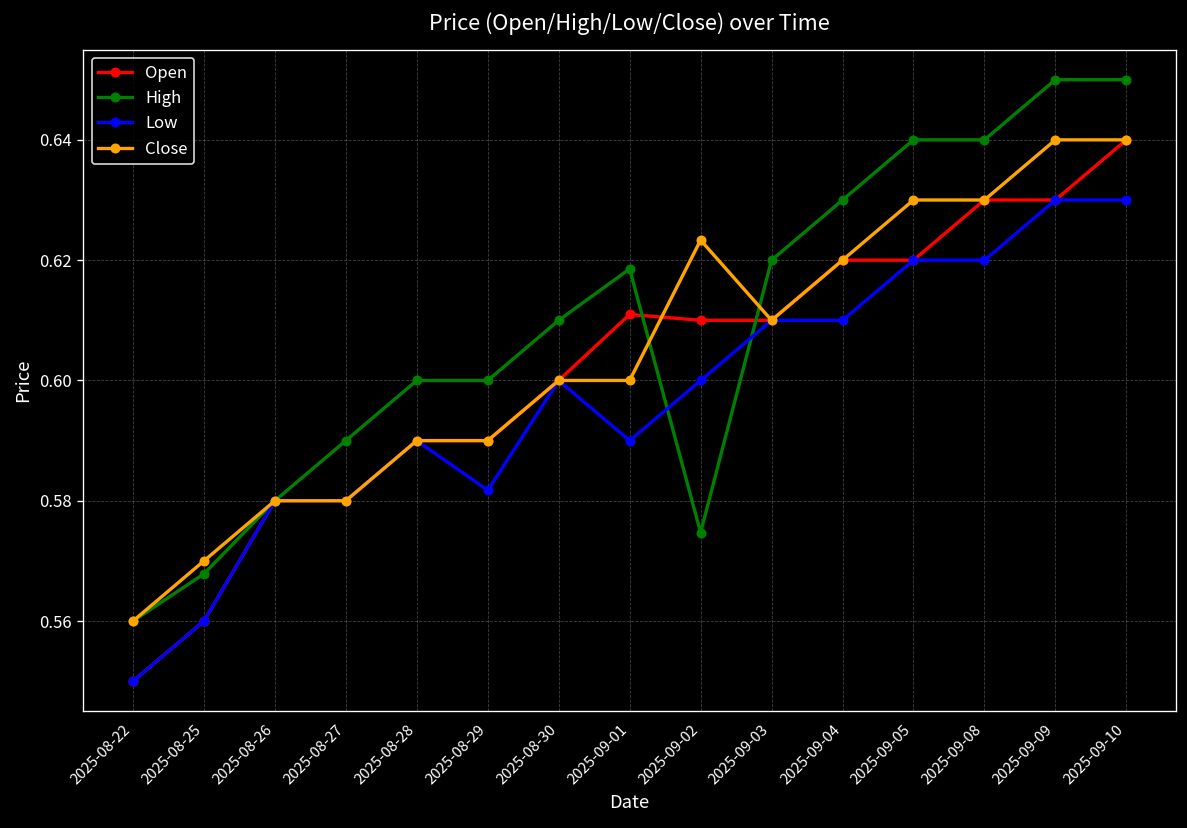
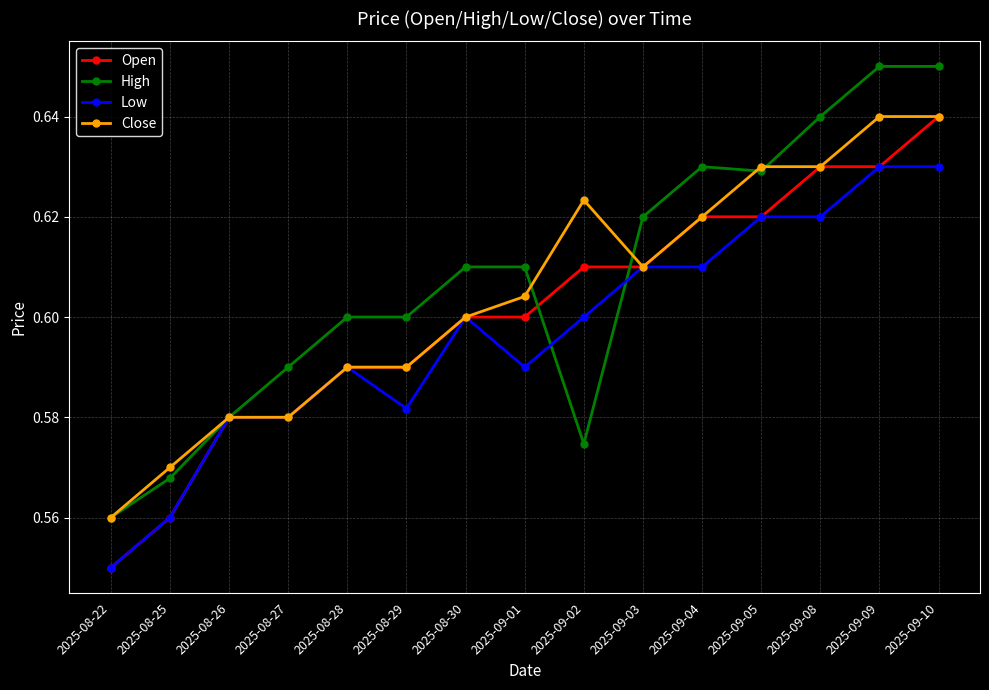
  {
    "Open": {
-     "2025-09-01": 0.611,
+     "2025-09-01": 0.600,
      "2025-09-02": 0.610
    },
    "High": {
      "2025-08-25": 0.568,
      "2025-08-27": 0.590,
      "2025-08-28": 0.600,
      "2025-08-29": 0.600,
      "2025-08-30": 0.610,
-     "2025-09-01": 0.619,
+     "2025-09-01": 0.610,
      "2025-09-02": 0.575,
      "2025-09-03": 0.620,
      "2025-09-04": 0.630,
-     "2025-09-05": 0.640,
+     "2025-09-05": 0.629,
      "2025-09-08": 0.640,
      "2025-09-09": 0.650,
      "2025-09-10": 0.650
    },
    "Low": {
      "2025-08-29": 0.582,
      "2025-09-01": 0.590,
      "2025-09-02": 0.600,
      "2025-09-04": 0.610,
      "2025-09-08": 0.620,
      "2025-09-10": 0.630
    },
    "Close": {
      "2025-08-25": 0.570,
-     "2025-09-01": 0.600,
+     "2025-09-01": 0.604,
      "2025-09-02": 0.623,
      "2025-09-05": 0.630,
      "2025-09-09": 0.640
    }
  }
